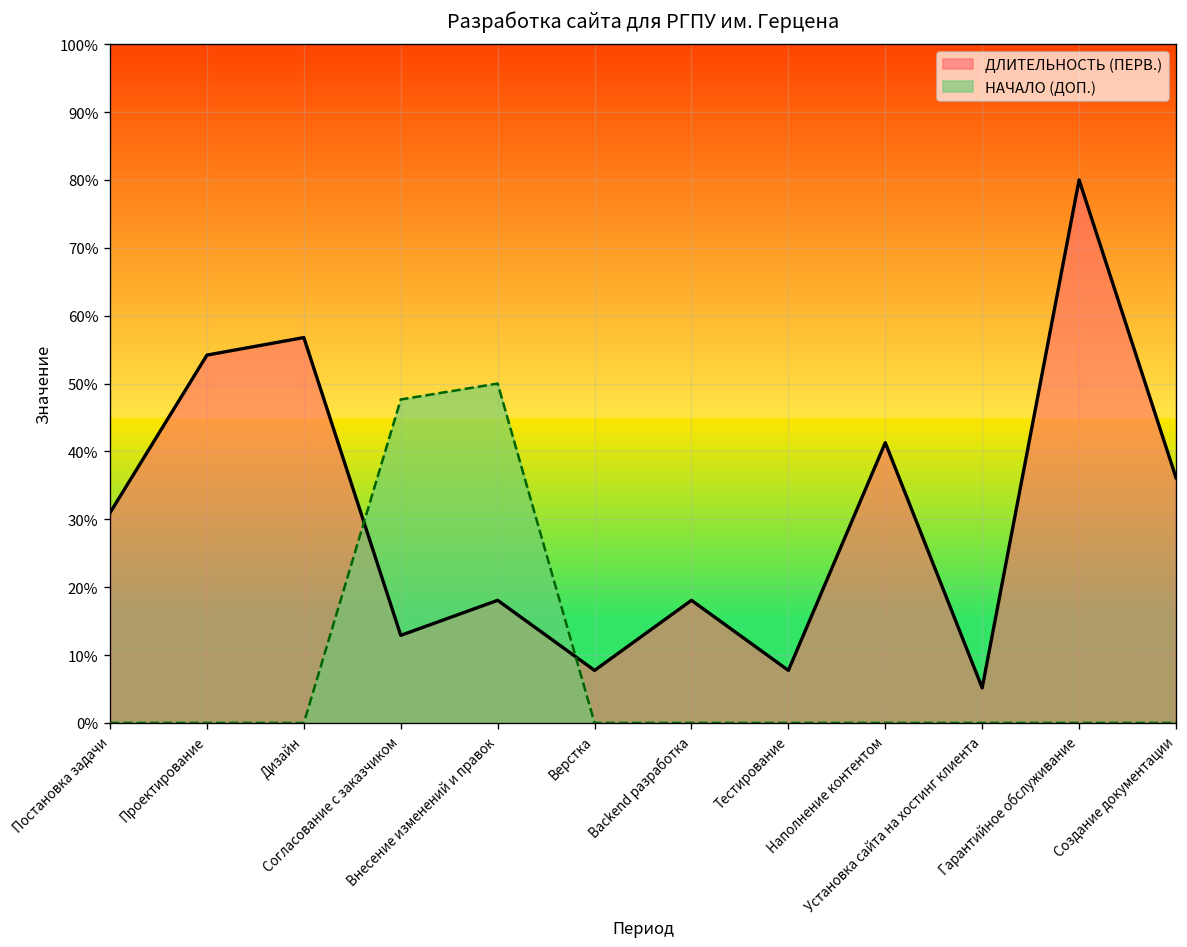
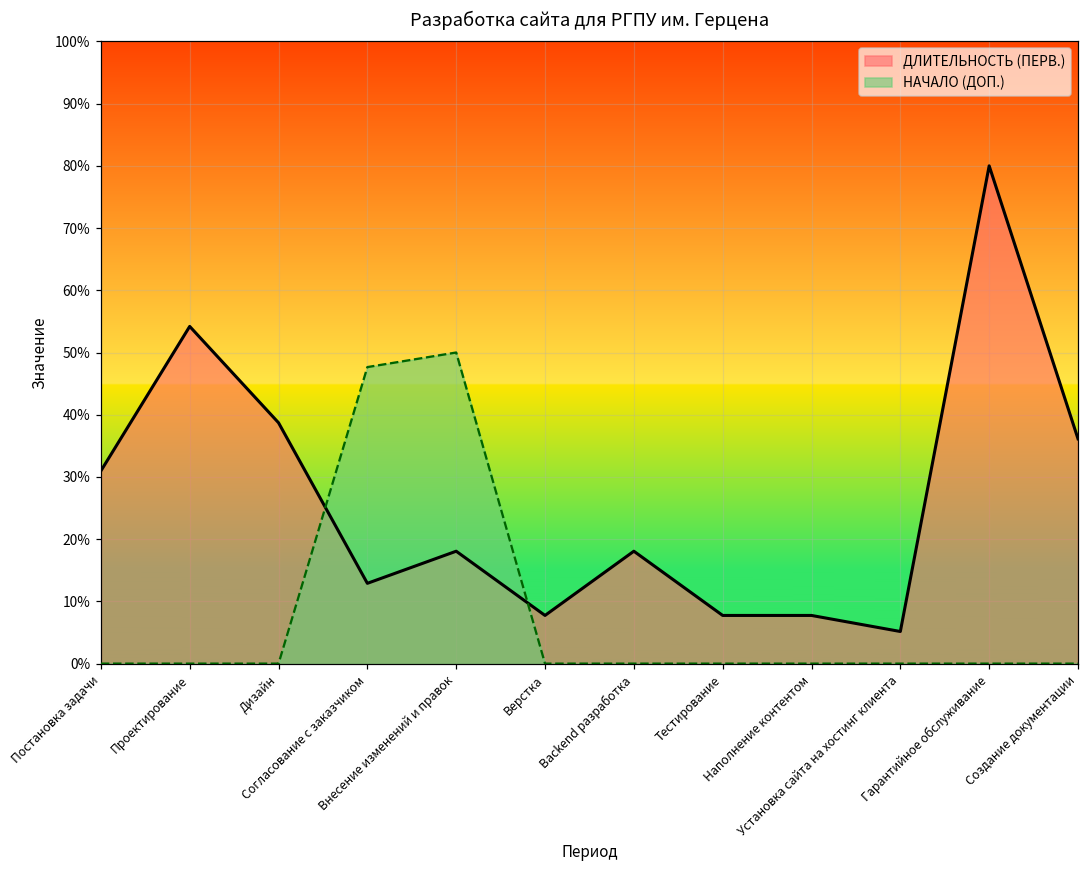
  {
    "ДЛИТЕЛЬНОСТЬ (ПЕРВ.)": {
      "Постановка задачи": "31%",
      "Проектирование": "54%",
-     "Дизайн": "57%",
+     "Дизайн": "39%",
      "Согласование с заказчиком": "13%",
      "Внесение изменений и правок": "18%",
      "Верстка": "8%",
      "Backend разработка": "18%",
      "Тестирование": "8%",
-     "Наполнение контентом": "41%",
+     "Наполнение контентом": "8%",
      "Установка сайта на хостинг клиента": "5%",
      "Гарантийное обслуживание": "80%",
      "Создание документации": "36%"
    },
    "НАЧАЛО (ДОП.)": {
      "Постановка задачи": "0%",
      "Проектирование": "0%",
      "Дизайн": "0%",
      "Согласование с заказчиком": "48%",
      "Внесение изменений и правок": "50%",
      "Верстка": "0%",
      "Backend разработка": "0%",
      "Тестирование": "0%",
      "Наполнение контентом": "0%",
      "Установка сайта на хостинг клиента": "0%",
      "Гарантийное обслуживание": "0%",
      "Создание документации": "0%"
    }
  }
